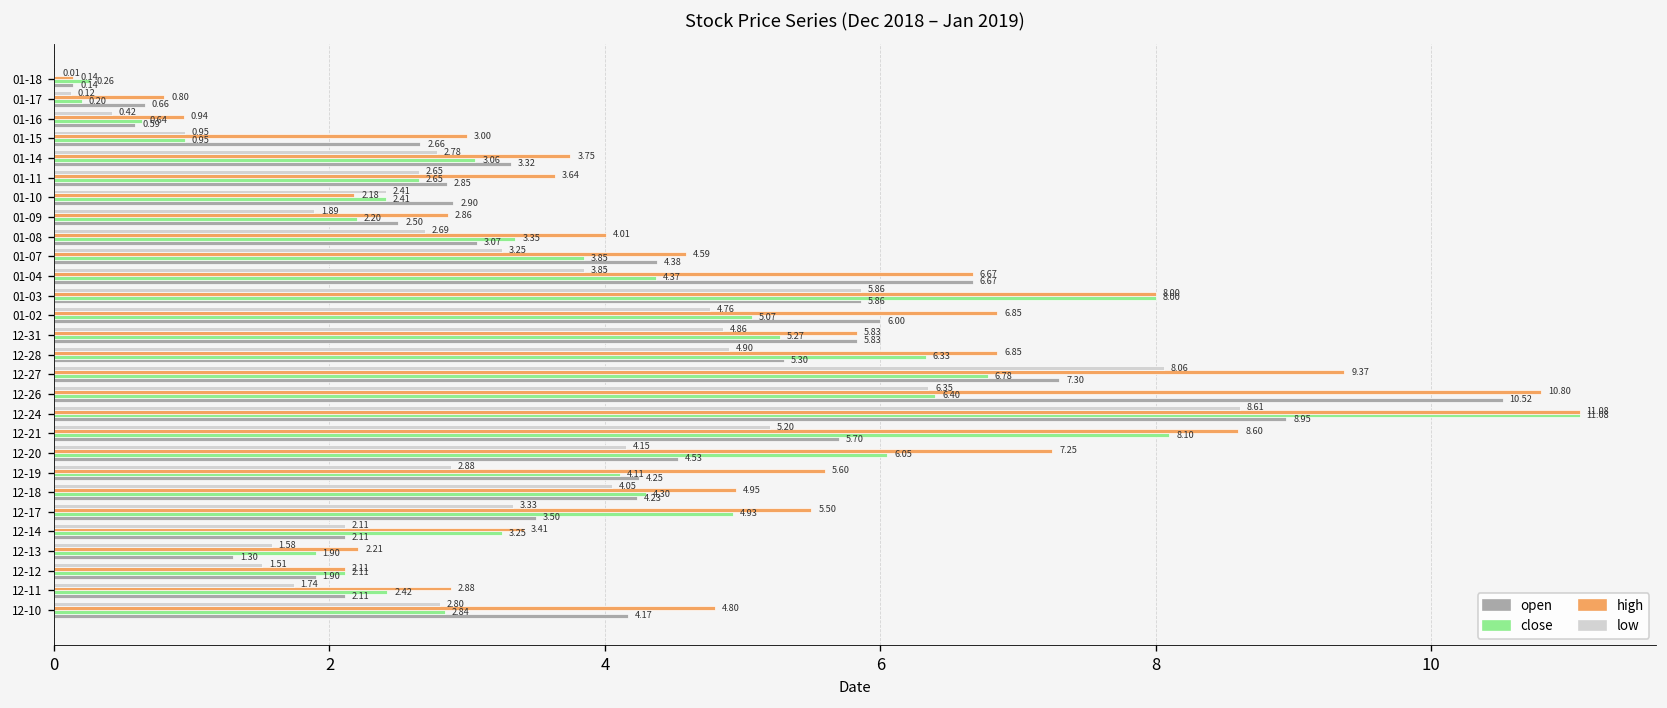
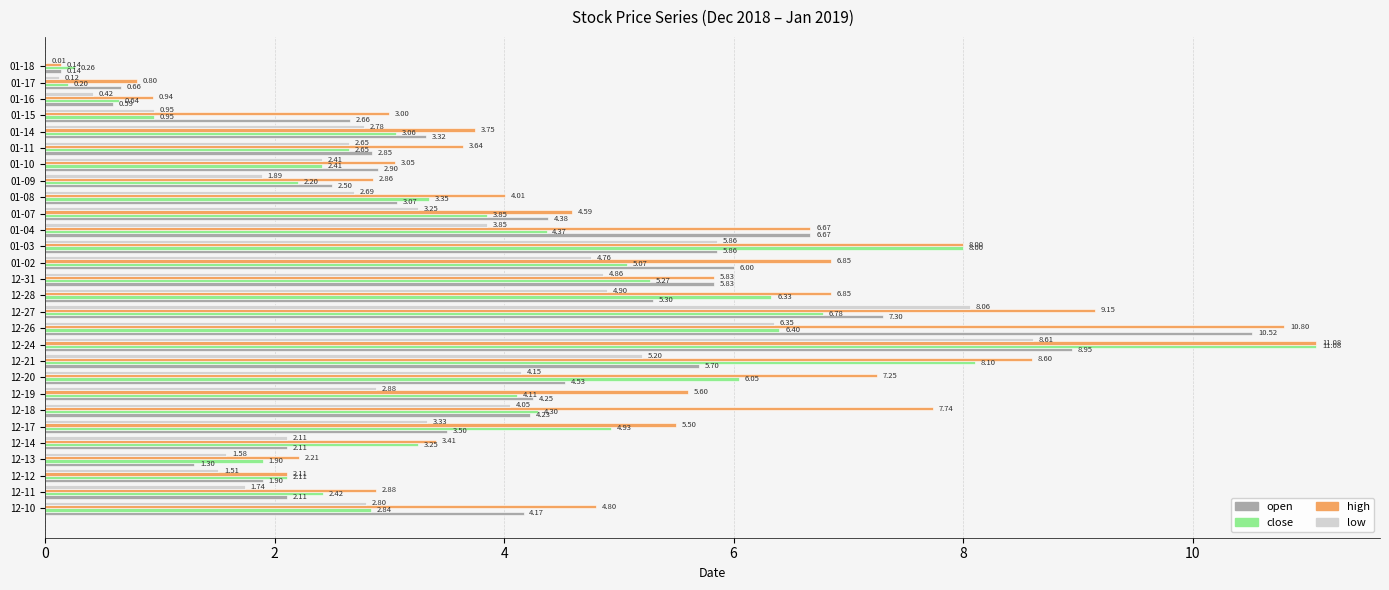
  {
    "open": {
      "01-17": 0.66,
      "01-15": 2.66,
      "01-14": 3.32,
      "01-11": 2.85,
      "01-10": 2.90,
      "01-09": 2.50,
      "01-08": 3.07,
      "01-07": 4.38,
      "01-03": 5.86,
      "01-02": 6.00,
      "12-28": 5.30,
      "12-27": 7.30,
      "12-26": 10.52,
      "12-24": 8.95,
      "12-21": 5.70,
      "12-20": 4.53,
      "12-19": 4.25,
      "12-17": 3.50,
      "12-14": 2.11,
      "12-13": 1.30,
      "12-12": 1.90,
      "12-11": 2.11,
      "12-10": 4.17
    },
    "close": {
      "01-18": 0.26,
      "01-17": 0.20,
      "01-14": 3.06,
      "01-09": 2.20,
      "01-08": 3.35,
      "01-07": 3.85,
      "01-04": 4.37,
      "01-02": 5.07,
      "12-31": 5.27,
      "12-28": 6.33,
      "12-27": 6.78,
      "12-26": 6.40,
      "12-21": 8.10,
      "12-20": 6.05,
      "12-19": 4.11,
      "12-17": 4.93,
      "12-14": 3.25,
      "12-13": 1.90,
      "12-11": 2.42,
      "12-10": 2.84
    },
    "high": {
      "01-17": 0.80,
      "01-16": 0.94,
      "01-15": 3.00,
      "01-14": 3.75,
      "01-11": 3.64,
-     "01-10": 2.18,
+     "01-10": 3.05,
      "01-09": 2.86,
      "01-08": 4.01,
      "01-07": 4.59,
      "01-02": 6.85,
      "12-28": 6.85,
-     "12-27": 9.37,
+     "12-27": 9.15,
      "12-26": 10.80,
      "12-21": 8.60,
      "12-20": 7.25,
      "12-19": 5.60,
-     "12-18": 4.95,
+     "12-18": 7.74,
      "12-17": 5.50,
      "12-14": 3.41,
      "12-13": 2.21,
      "12-11": 2.88,
      "12-10": 4.80
    },
    "low": {
      "01-18": 0.01,
      "01-17": 0.12,
      "01-16": 0.42,
      "01-14": 2.78,
      "01-09": 1.89,
      "01-08": 2.69,
      "01-07": 3.25,
      "01-04": 3.85,
      "01-03": 5.86,
      "01-02": 4.76,
      "12-31": 4.86,
      "12-28": 4.90,
      "12-27": 8.06,
      "12-26": 6.35,
      "12-24": 8.61,
      "12-21": 5.20,
      "12-20": 4.15,
      "12-19": 2.88,
      "12-18": 4.05,
      "12-17": 3.33,
      "12-14": 2.11,
      "12-13": 1.58,
      "12-12": 1.51,
      "12-11": 1.74,
      "12-10": 2.80
    }
  }
